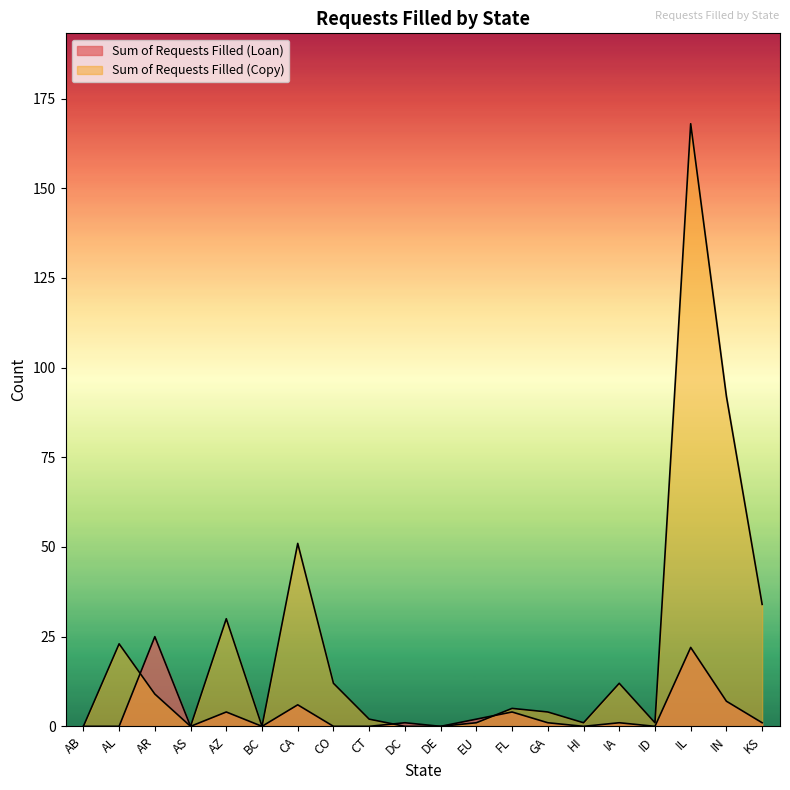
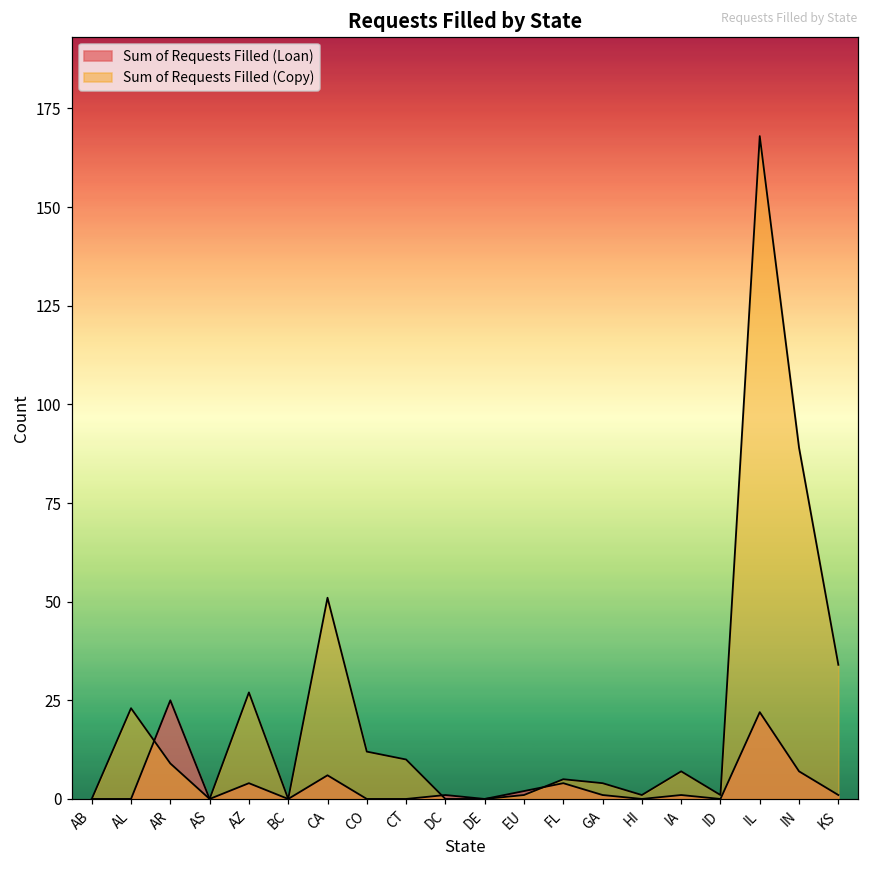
  {
    "Sum of Requests Filled (Loan)": {
      "AL": 0,
      "AR": 25,
      "AZ": 4,
      "CA": 6,
      "CO": 0,
      "CT": 0,
      "DC": 1,
      "EU": 2,
      "FL": 4,
      "GA": 1,
      "HI": 0,
      "IA": 1,
      "ID": 0,
      "IL": 22,
      "IN": 7,
      "KS": 1
    },
    "Sum of Requests Filled (Copy)": {
      "AL": 23,
      "AR": 9,
-     "AZ": 30,
+     "AZ": 27,
      "CA": 51,
      "CO": 12,
-     "CT": 2,
+     "CT": 10,
      "DC": 0,
      "EU": 1,
      "FL": 5,
      "GA": 4,
      "HI": 1,
-     "IA": 12,
+     "IA": 7,
      "ID": 1,
      "IL": 168,
-     "IN": 92,
+     "IN": 89,
      "KS": 34
    }
  }
